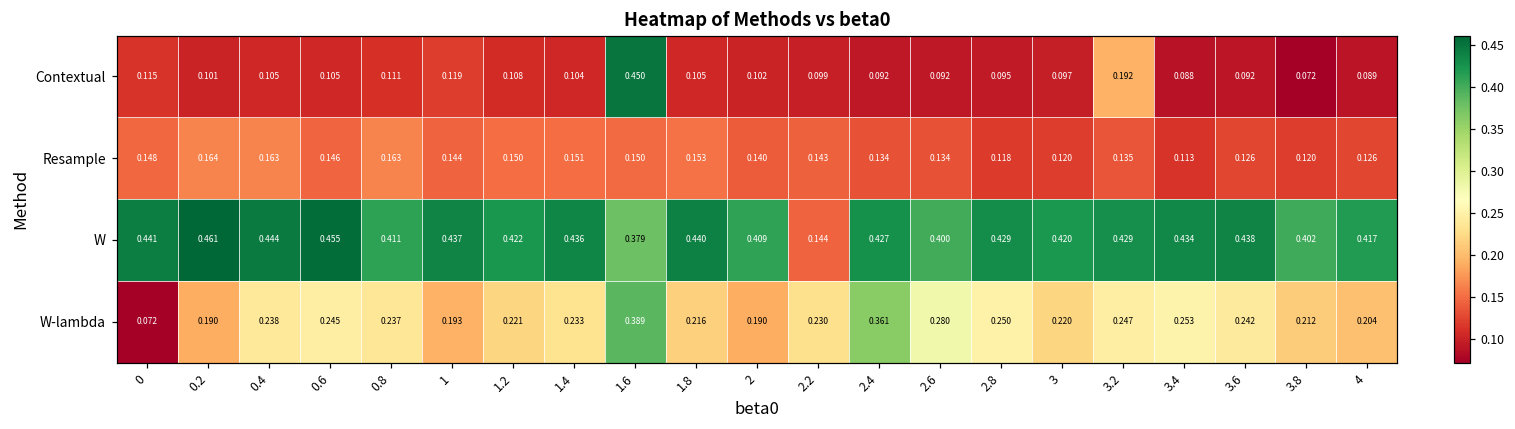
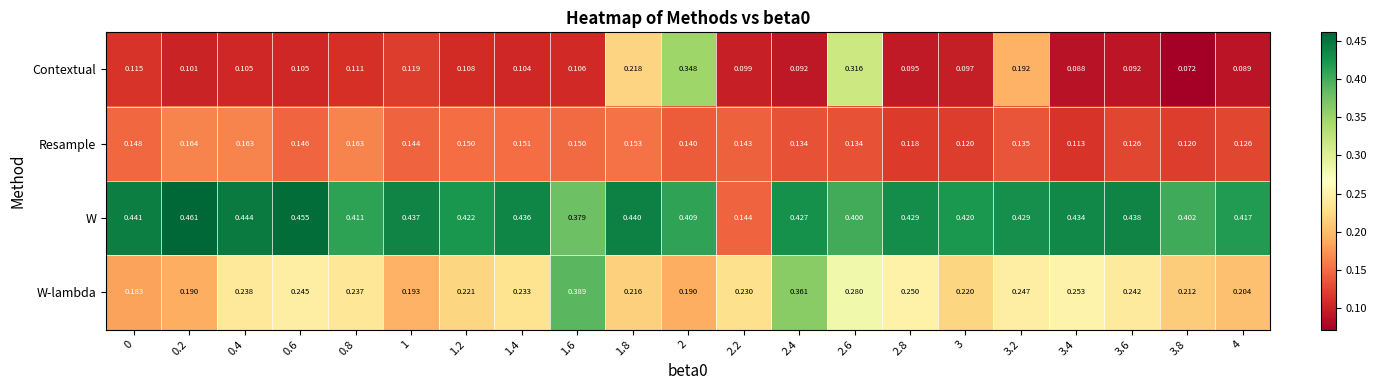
  {
    "Contextual": {
      "0": 0.115,
      "0.2": 0.101,
      "0.4": 0.105,
      "0.6": 0.105,
      "0.8": 0.111,
      "1": 0.119,
      "1.2": 0.108,
      "1.4": 0.104,
-     "1.6": 0.450,
-     "1.8": 0.105,
-     "2": 0.102,
+     "1.6": 0.106,
+     "1.8": 0.218,
+     "2": 0.348,
      "2.2": 0.099,
      "2.4": 0.092,
-     "2.6": 0.092,
+     "2.6": 0.316,
      "2.8": 0.095,
      "3": 0.097,
      "3.2": 0.192,
      "3.4": 0.088,
      "3.6": 0.092,
      "3.8": 0.072,
      "4": 0.089
    },
    "Resample": {
      "0": 0.148,
      "0.2": 0.164,
      "0.4": 0.163,
      "0.6": 0.146,
      "0.8": 0.163,
      "1": 0.144,
      "1.2": 0.150,
      "1.4": 0.151,
      "1.6": 0.150,
      "1.8": 0.153,
      "2": 0.140,
      "2.2": 0.143,
      "2.4": 0.134,
      "2.6": 0.134,
      "2.8": 0.118,
      "3": 0.120,
      "3.2": 0.135,
      "3.4": 0.113,
      "3.6": 0.126,
      "3.8": 0.120,
      "4": 0.126
    },
    "W": {
      "0": 0.441,
      "0.2": 0.461,
      "0.4": 0.444,
      "0.6": 0.455,
      "0.8": 0.411,
      "1": 0.437,
      "1.2": 0.422,
      "1.4": 0.436,
      "1.6": 0.379,
      "1.8": 0.440,
      "2": 0.409,
      "2.2": 0.144,
      "2.4": 0.427,
      "2.6": 0.400,
      "2.8": 0.429,
      "3": 0.420,
      "3.2": 0.429,
      "3.4": 0.434,
      "3.6": 0.438,
      "3.8": 0.402,
      "4": 0.417
    },
    "W-lambda": {
-     "0": 0.072,
+     "0": 0.183,
      "0.2": 0.190,
      "0.4": 0.238,
      "0.6": 0.245,
      "0.8": 0.237,
      "1": 0.193,
      "1.2": 0.221,
      "1.4": 0.233,
      "1.6": 0.389,
      "1.8": 0.216,
      "2": 0.190,
      "2.2": 0.230,
      "2.4": 0.361,
      "2.6": 0.280,
      "2.8": 0.250,
      "3": 0.220,
      "3.2": 0.247,
      "3.4": 0.253,
      "3.6": 0.242,
      "3.8": 0.212,
      "4": 0.204
    }
  }
